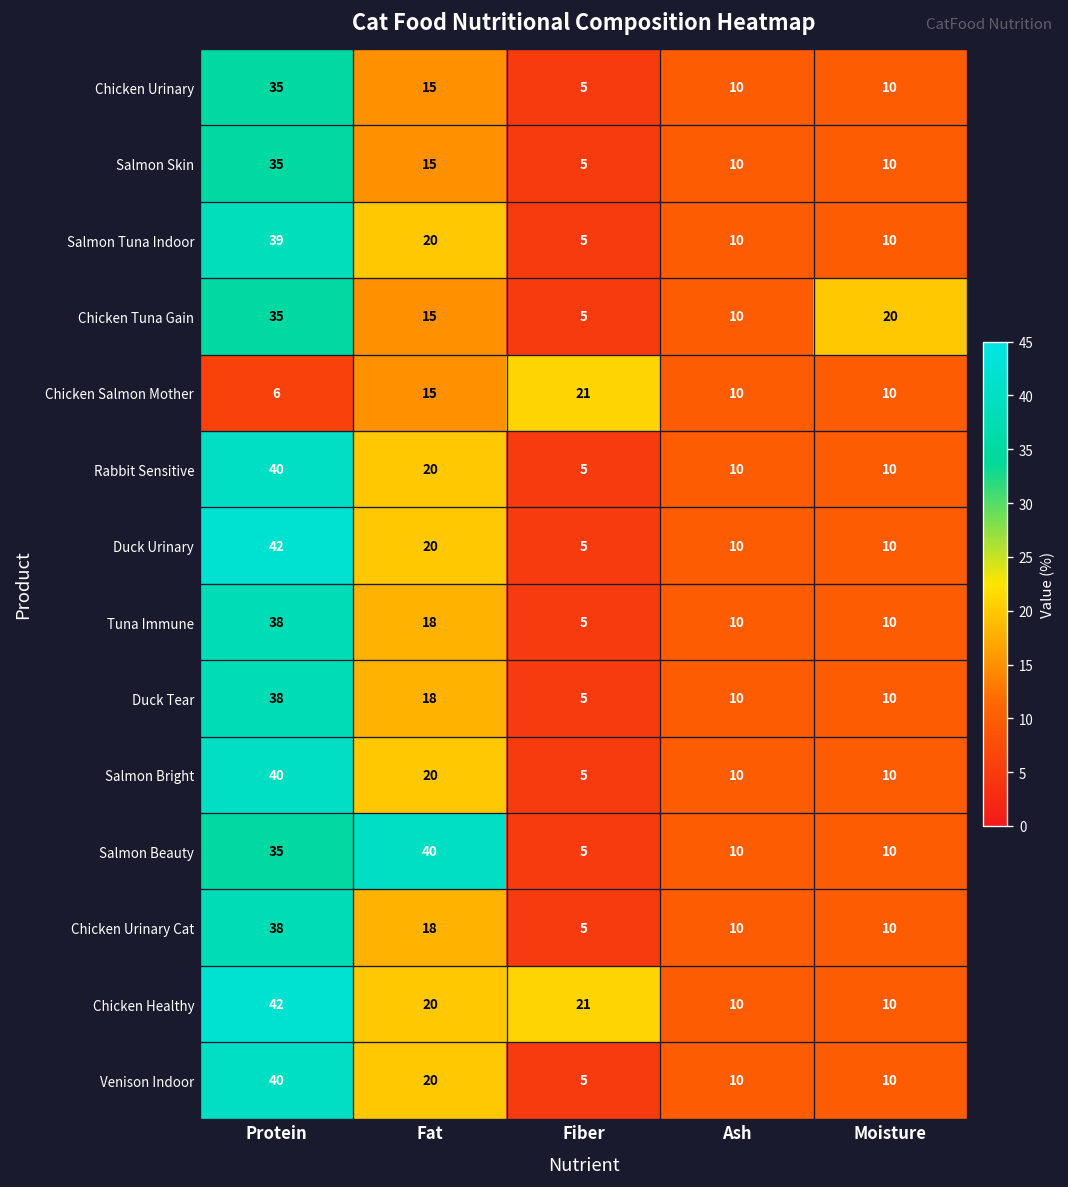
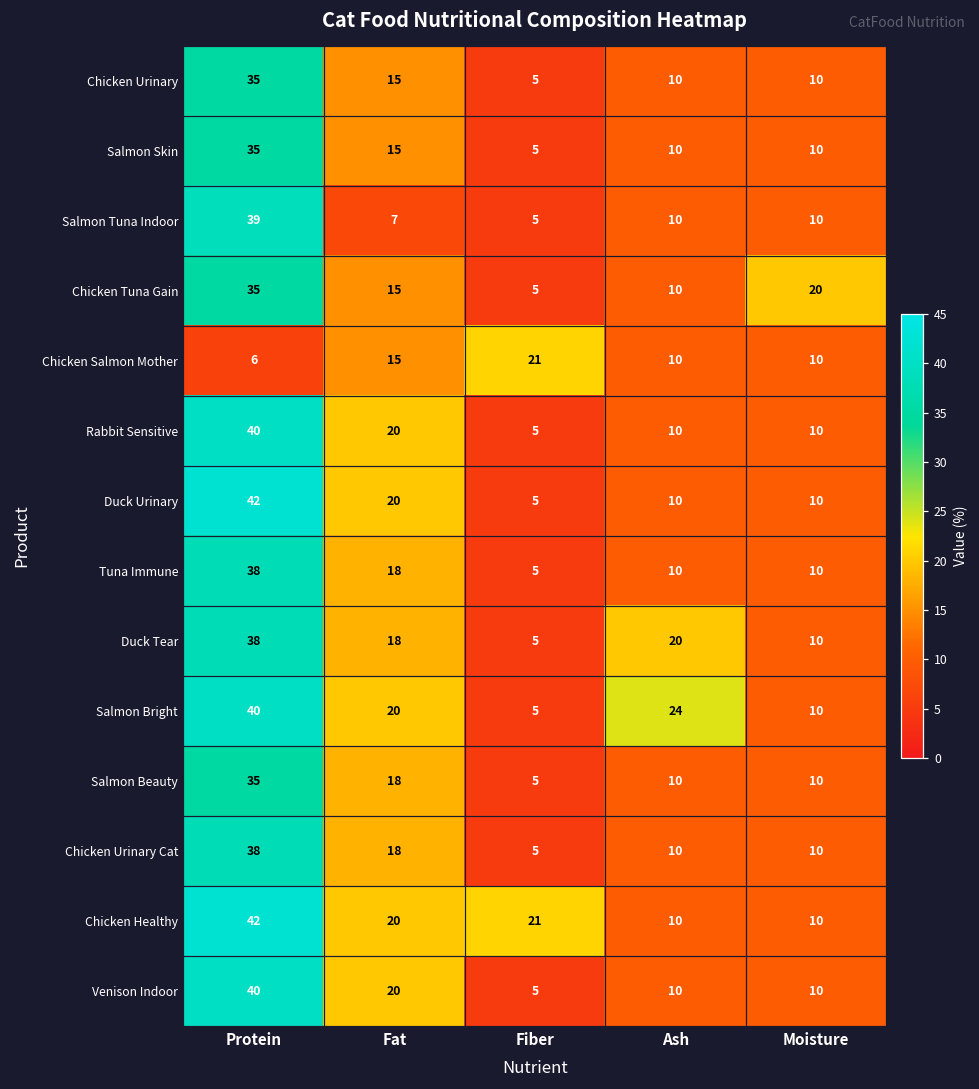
  {
    "Chicken Urinary": {
      "Protein": 35,
      "Fat": 15,
      "Fiber": 5,
      "Ash": 10,
      "Moisture": 10
    },
    "Salmon Skin": {
      "Protein": 35,
      "Fat": 15,
      "Fiber": 5,
      "Ash": 10,
      "Moisture": 10
    },
    "Salmon Tuna Indoor": {
      "Protein": 39,
-     "Fat": 20,
+     "Fat": 7,
      "Fiber": 5,
      "Ash": 10,
      "Moisture": 10
    },
    "Chicken Tuna Gain": {
      "Protein": 35,
      "Fat": 15,
      "Fiber": 5,
      "Ash": 10,
      "Moisture": 20
    },
    "Chicken Salmon Mother": {
      "Protein": 6,
      "Fat": 15,
      "Fiber": 21,
      "Ash": 10,
      "Moisture": 10
    },
    "Rabbit Sensitive": {
      "Protein": 40,
      "Fat": 20,
      "Fiber": 5,
      "Ash": 10,
      "Moisture": 10
    },
    "Duck Urinary": {
      "Protein": 42,
      "Fat": 20,
      "Fiber": 5,
      "Ash": 10,
      "Moisture": 10
    },
    "Tuna Immune": {
      "Protein": 38,
      "Fat": 18,
      "Fiber": 5,
      "Ash": 10,
      "Moisture": 10
    },
    "Duck Tear": {
      "Protein": 38,
      "Fat": 18,
      "Fiber": 5,
-     "Ash": 10,
+     "Ash": 20,
      "Moisture": 10
    },
    "Salmon Bright": {
      "Protein": 40,
      "Fat": 20,
      "Fiber": 5,
-     "Ash": 10,
+     "Ash": 24,
      "Moisture": 10
    },
    "Salmon Beauty": {
      "Protein": 35,
-     "Fat": 40,
+     "Fat": 18,
      "Fiber": 5,
      "Ash": 10,
      "Moisture": 10
    },
    "Chicken Urinary Cat": {
      "Protein": 38,
      "Fat": 18,
      "Fiber": 5,
      "Ash": 10,
      "Moisture": 10
    },
    "Chicken Healthy": {
      "Protein": 42,
      "Fat": 20,
      "Fiber": 21,
      "Ash": 10,
      "Moisture": 10
    },
    "Venison Indoor": {
      "Protein": 40,
      "Fat": 20,
      "Fiber": 5,
      "Ash": 10,
      "Moisture": 10
    }
  }
